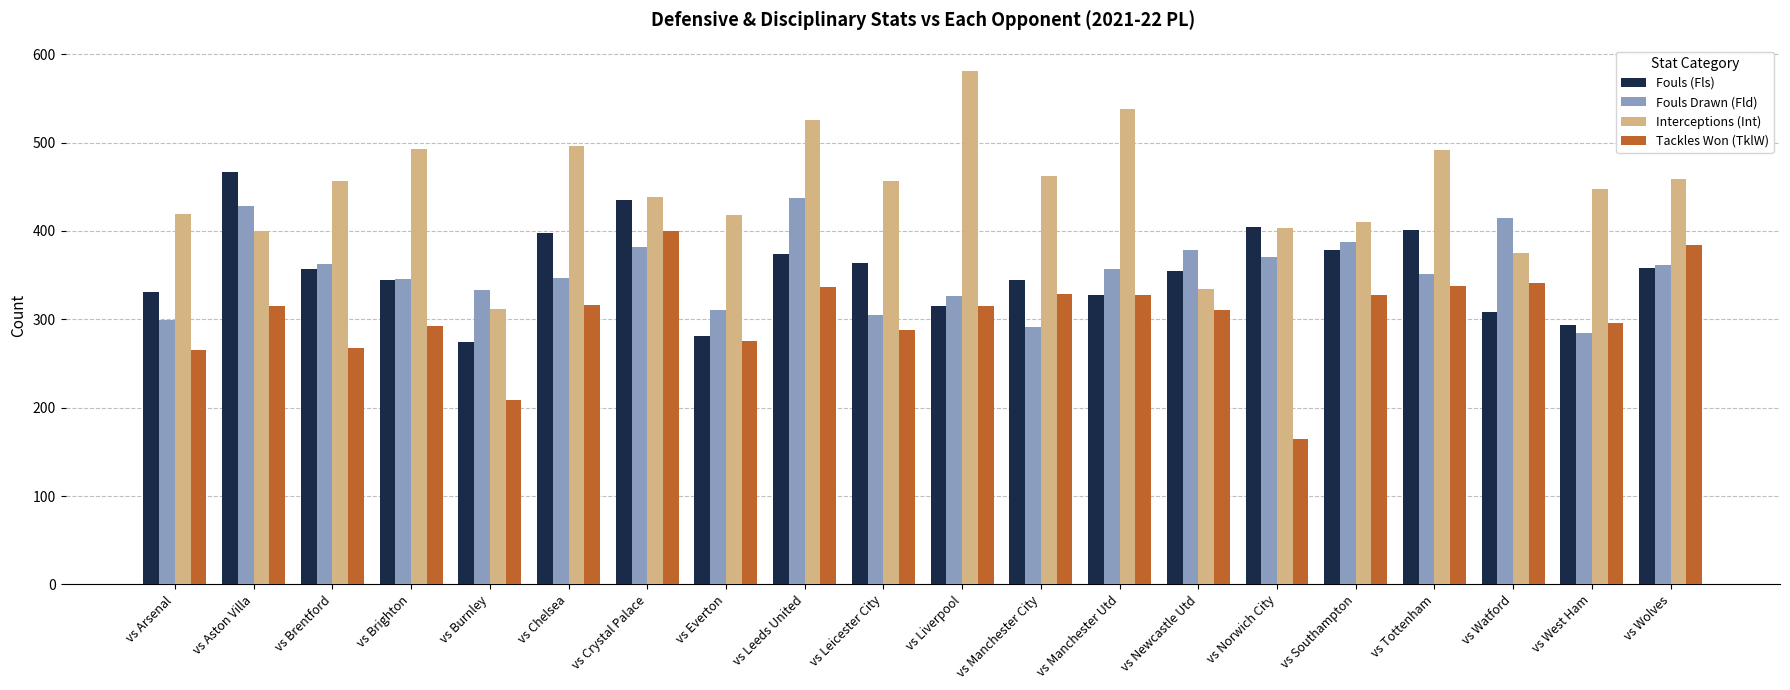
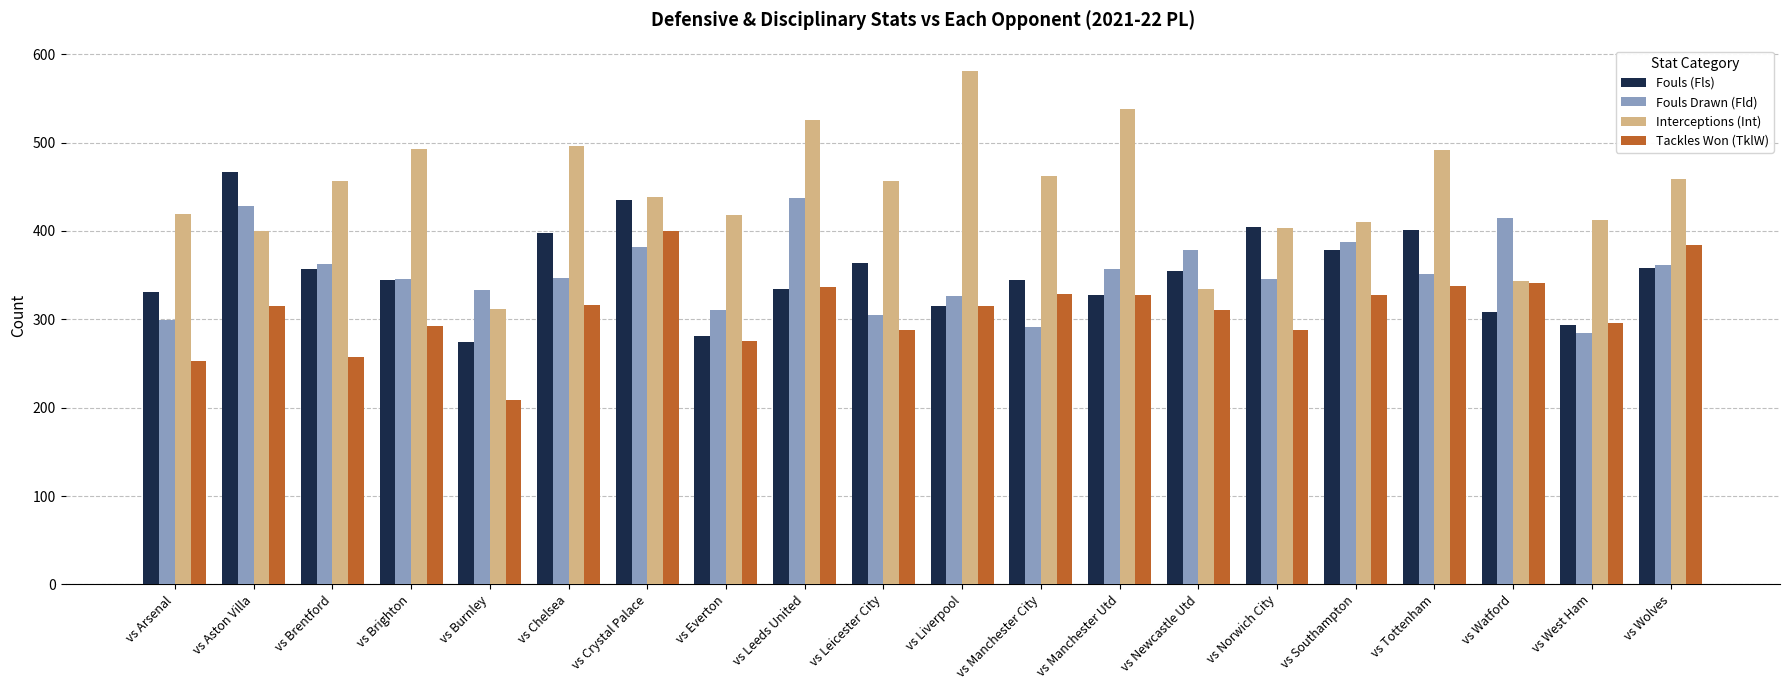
  {
    "Fouls (Fls)": {
      "vs Arsenal": 330,
      "vs Aston Villa": 470,
      "vs Brentford": 360,
      "vs Brighton": 340,
      "vs Burnley": 270,
      "vs Chelsea": 400,
      "vs Crystal Palace": 440,
      "vs Everton": 280,
-     "vs Leeds United": 370,
+     "vs Leeds United": 330,
      "vs Leicester City": 360,
      "vs Liverpool": 320,
      "vs Manchester City": 350,
      "vs Manchester Utd": 330,
      "vs Newcastle Utd": 360,
      "vs Norwich City": 410,
      "vs Southampton": 380,
      "vs Tottenham": 400,
      "vs Watford": 310,
      "vs West Ham": 290,
      "vs Wolves": 360
    },
    "Fouls Drawn (Fld)": {
      "vs Arsenal": 300,
      "vs Aston Villa": 430,
      "vs Brentford": 360,
      "vs Brighton": 350,
      "vs Burnley": 330,
      "vs Chelsea": 350,
      "vs Crystal Palace": 380,
      "vs Everton": 310,
      "vs Leeds United": 440,
      "vs Leicester City": 310,
      "vs Liverpool": 330,
      "vs Manchester City": 290,
      "vs Manchester Utd": 360,
      "vs Newcastle Utd": 380,
-     "vs Norwich City": 370,
+     "vs Norwich City": 350,
      "vs Southampton": 390,
      "vs Tottenham": 350,
      "vs Watford": 420,
      "vs West Ham": 280,
      "vs Wolves": 360
    },
    "Interceptions (Int)": {
      "vs Arsenal": 420,
      "vs Aston Villa": 400,
      "vs Brentford": 460,
      "vs Brighton": 490,
      "vs Burnley": 310,
      "vs Chelsea": 500,
      "vs Crystal Palace": 440,
      "vs Everton": 420,
      "vs Leeds United": 530,
      "vs Leicester City": 460,
      "vs Liverpool": 580,
      "vs Manchester City": 460,
      "vs Manchester Utd": 540,
      "vs Newcastle Utd": 330,
      "vs Norwich City": 400,
      "vs Southampton": 410,
      "vs Tottenham": 490,
-     "vs Watford": 380,
-     "vs West Ham": 450,
+     "vs Watford": 340,
+     "vs West Ham": 410,
      "vs Wolves": 460
    },
    "Tackles Won (TklW)": {
-     "vs Arsenal": 270,
+     "vs Arsenal": 250,
      "vs Aston Villa": 320,
-     "vs Brentford": 270,
+     "vs Brentford": 260,
      "vs Brighton": 290,
      "vs Burnley": 210,
      "vs Chelsea": 320,
      "vs Crystal Palace": 400,
      "vs Everton": 280,
      "vs Leeds United": 340,
      "vs Leicester City": 290,
      "vs Liverpool": 320,
      "vs Manchester City": 330,
      "vs Manchester Utd": 330,
      "vs Newcastle Utd": 310,
-     "vs Norwich City": 160,
+     "vs Norwich City": 290,
      "vs Southampton": 330,
      "vs Tottenham": 340,
      "vs Watford": 340,
      "vs West Ham": 300,
      "vs Wolves": 380
    }
  }
